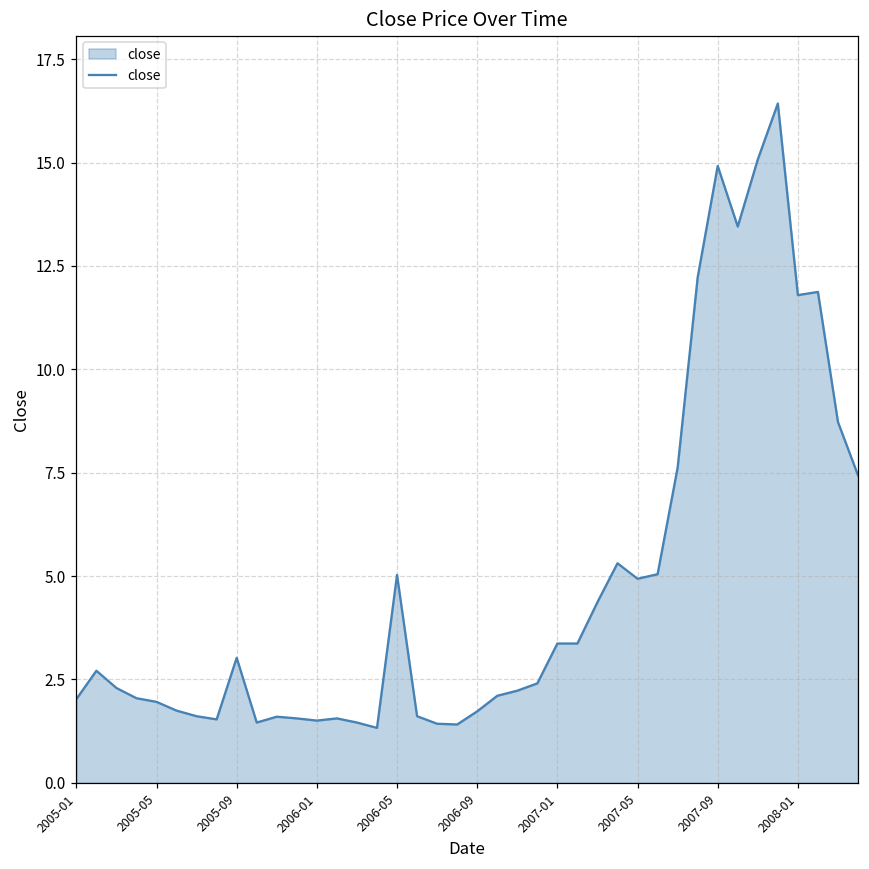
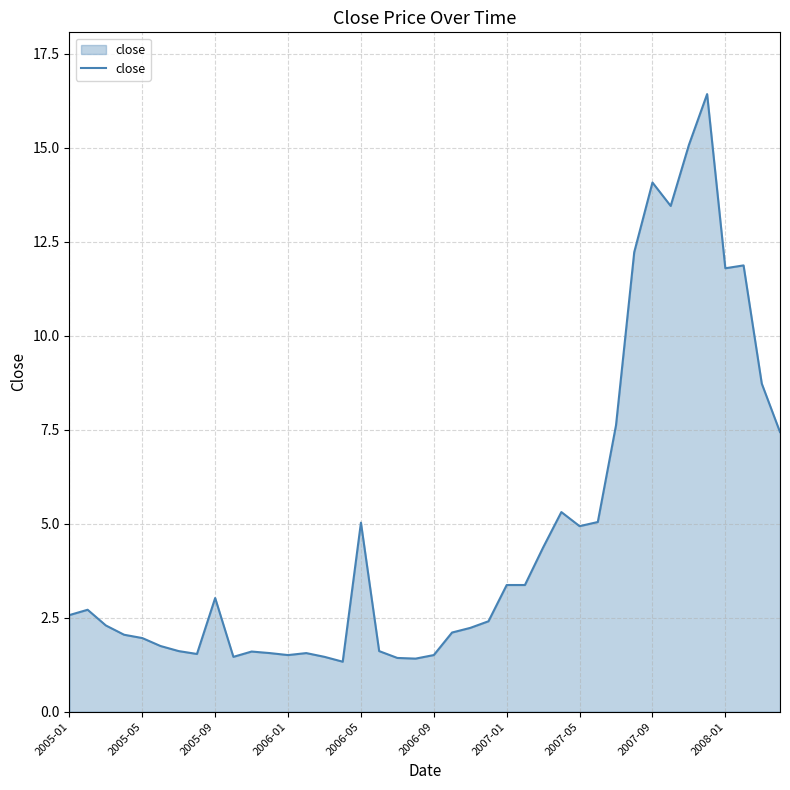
  {
-   "2005-01": 2.0,
+   "2005-01": 2.6,
    "2005-05": 2.0,
    "2005-09": 3.0,
    "2006-01": 1.5,
    "2006-05": 5.0,
-   "2006-09": 1.7,
+   "2006-09": 1.5,
    "2007-01": 3.4,
    "2007-05": 4.9,
-   "2007-09": 14.9,
+   "2007-09": 14.1,
    "2008-01": 11.8
  }
